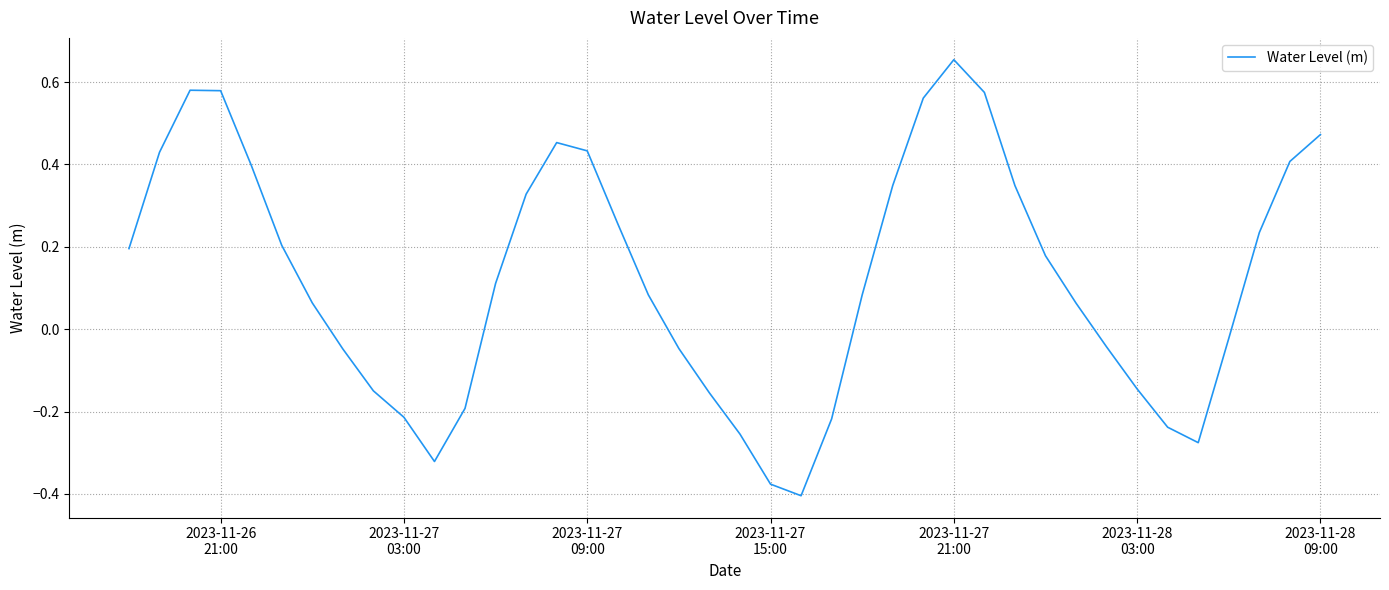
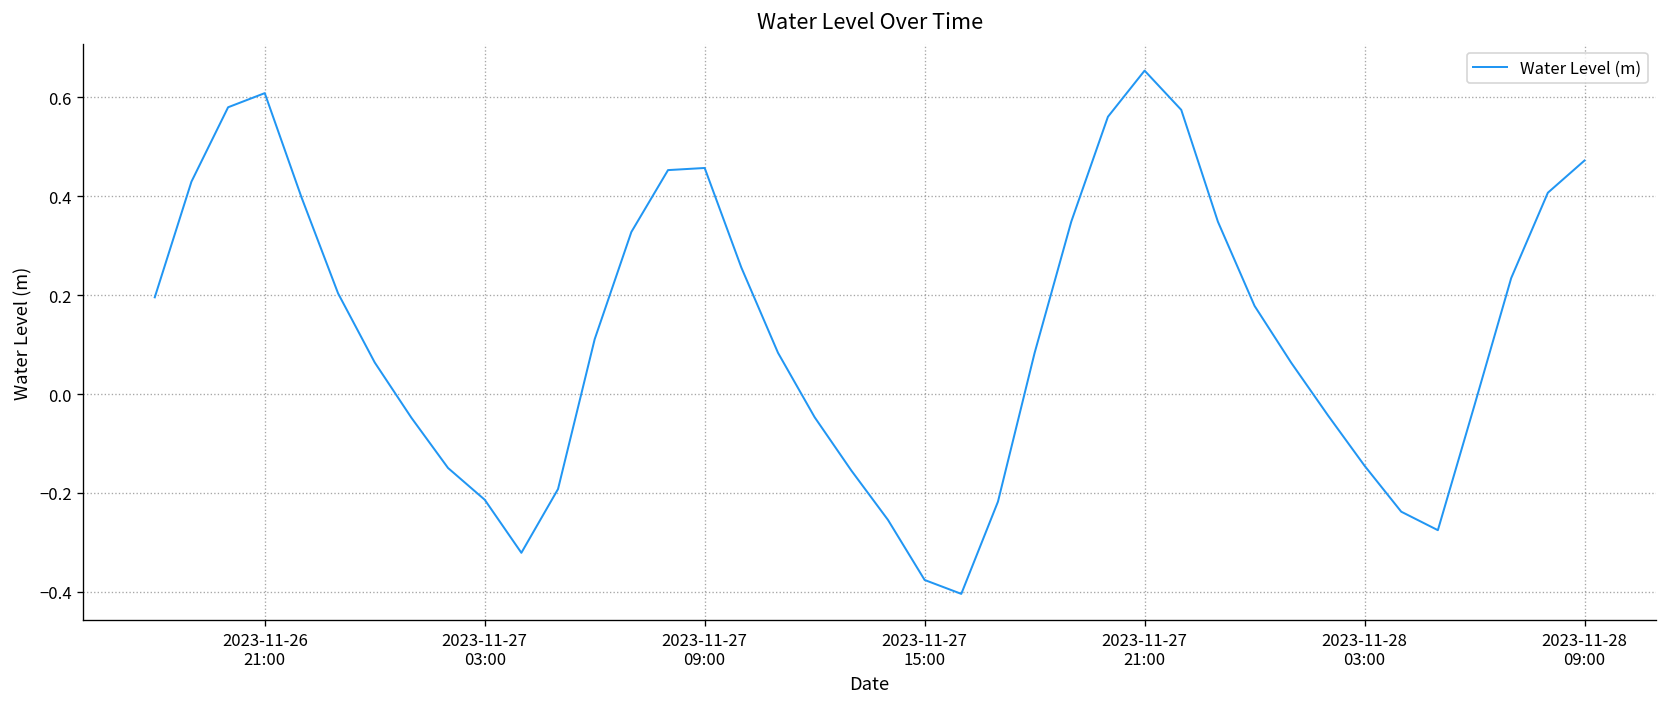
  {
-   "2023-11-26 21:00": 0.58,
+   "2023-11-26 21:00": 0.61,
    "2023-11-27 03:00": -0.21,
-   "2023-11-27 09:00": 0.43,
+   "2023-11-27 09:00": 0.46,
    "2023-11-27 15:00": -0.38,
    "2023-11-27 21:00": 0.65,
    "2023-11-28 03:00": -0.15,
    "2023-11-28 09:00": 0.47
  }
